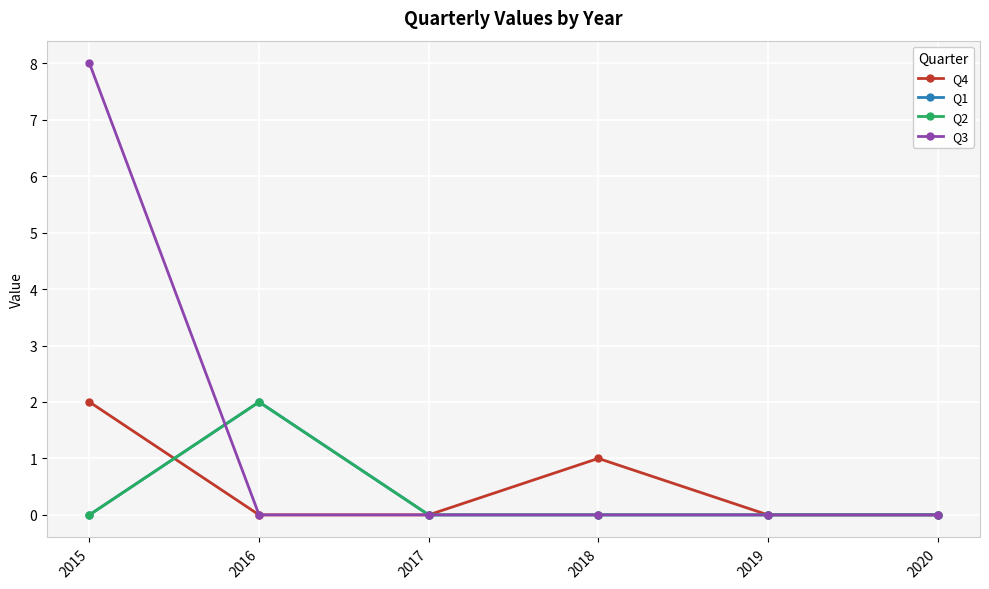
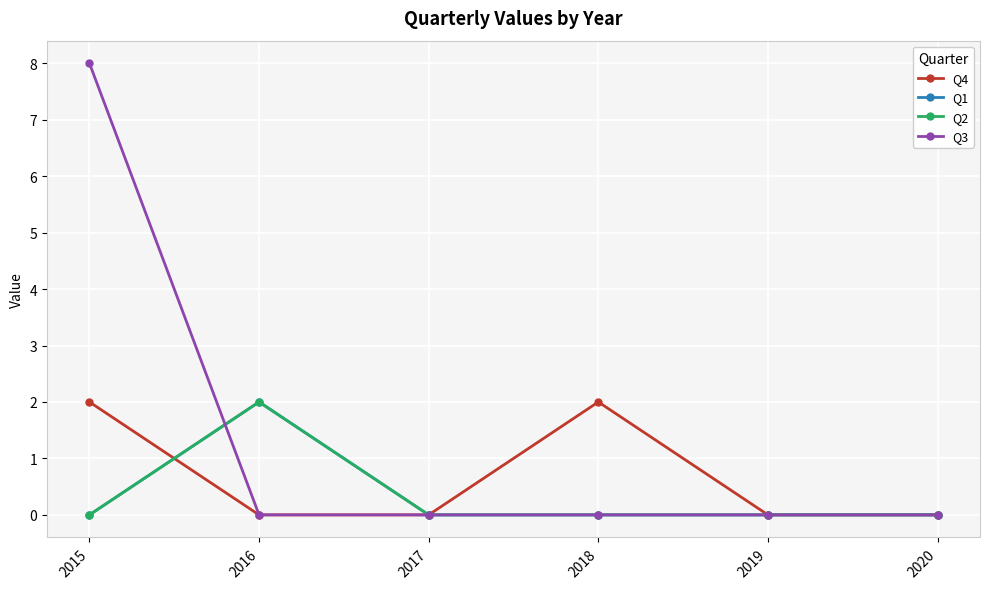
  {
    "Q4": {
      "2015": 2,
-     "2018": 1
+     "2018": 2
    },
    "Q2": {
      "2015": 0,
      "2016": 2
    },
    "Q3": {
      "2015": 8
    }
  }
